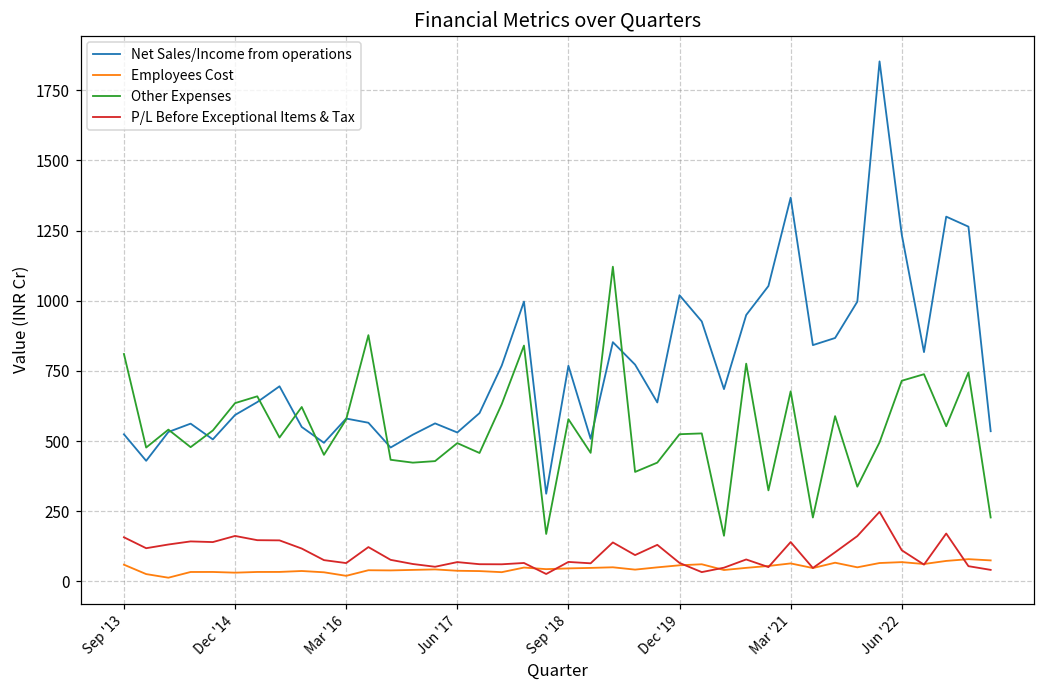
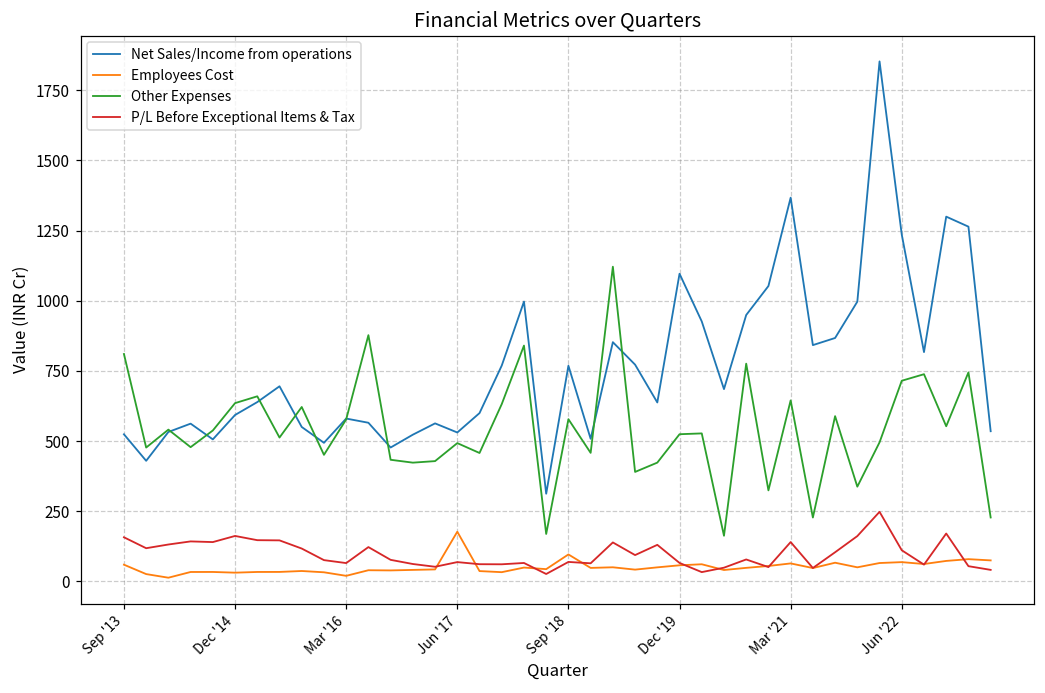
  {
    "Net Sales/Income from operations": {
      "Sep '13": 520,
      "Dec '14": 590,
      "Jun '17": 530,
      "Sep '18": 770,
-     "Dec '19": 1020,
+     "Dec '19": 1100,
      "Mar '21": 1370,
      "Jun '22": 1240
    },
    "Employees Cost": {
      "Sep '13": 60,
      "Dec '14": 30,
      "Mar '16": 20,
-     "Jun '17": 40,
-     "Sep '18": 50,
+     "Jun '17": 180,
+     "Sep '18": 100,
      "Mar '21": 60,
      "Jun '22": 70
    },
    "Other Expenses": {
      "Sep '13": 810,
      "Dec '14": 640,
      "Jun '17": 490,
      "Sep '18": 580,
      "Dec '19": 520,
-     "Mar '21": 680,
+     "Mar '21": 640,
      "Jun '22": 710
    },
    "P/L Before Exceptional Items & Tax": {
      "Sep '13": 160,
      "Dec '14": 160,
      "Mar '16": 70,
      "Jun '17": 70,
      "Sep '18": 70,
      "Mar '21": 140,
      "Jun '22": 110
    }
  }
